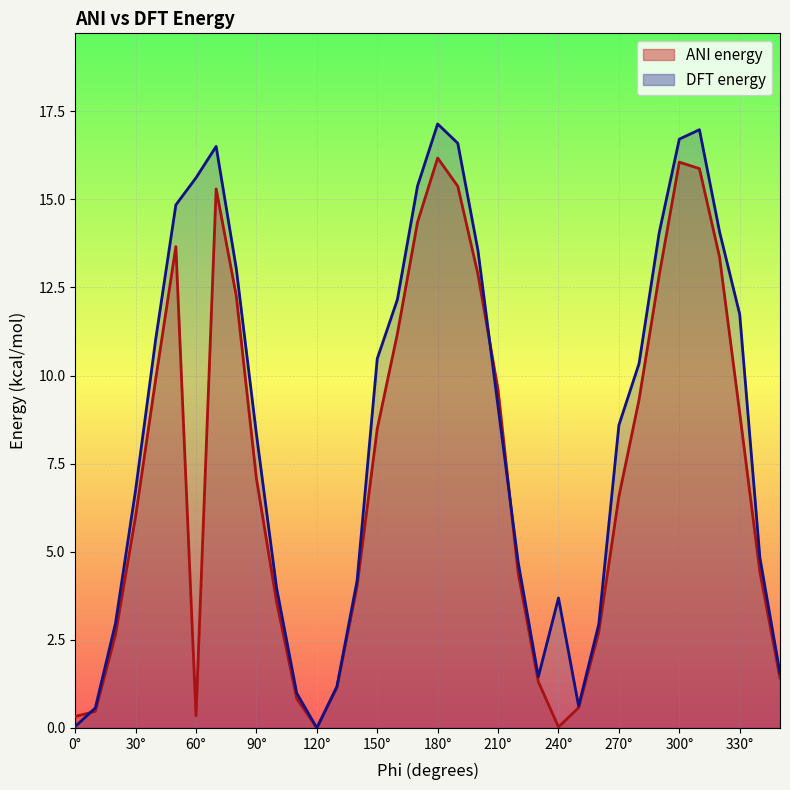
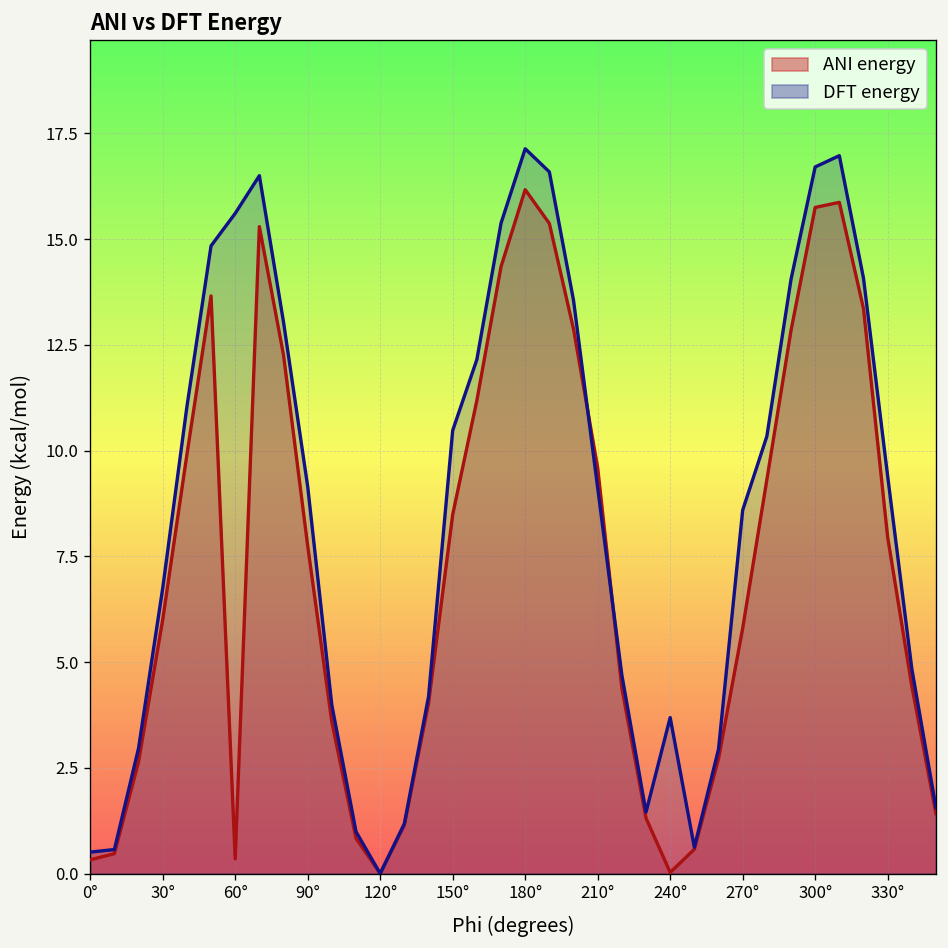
  {
    "ANI energy": {
      "0°": 0.3,
      "30°": 6.0,
      "60°": 0.3,
-     "90°": 7.1,
+     "90°": 7.7,
      "150°": 8.5,
      "180°": 16.2,
      "210°": 9.6,
      "240°": 0.0,
-     "270°": 6.6,
-     "300°": 16.1,
-     "330°": 8.9
+     "270°": 5.8,
+     "300°": 15.7,
+     "330°": 8.0
    },
    "DFT energy": {
-     "0°": 0.0,
+     "0°": 0.5,
      "30°": 6.7,
      "60°": 15.6,
-     "90°": 8.3,
+     "90°": 9.2,
      "150°": 10.5,
      "180°": 17.1,
      "210°": 9.1,
      "240°": 3.7,
      "270°": 8.6,
      "300°": 16.7,
-     "330°": 11.7
+     "330°": 9.4
    }
  }
